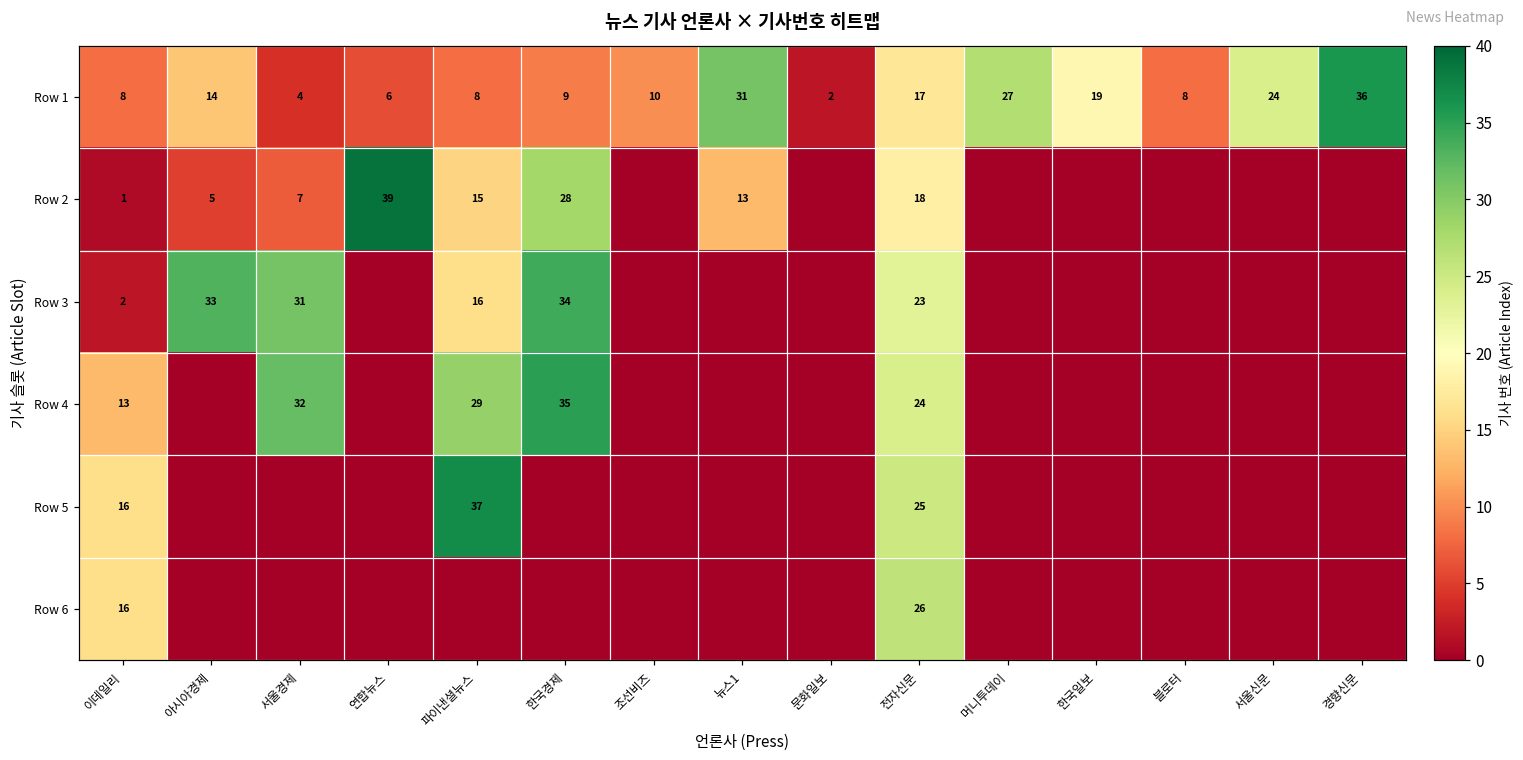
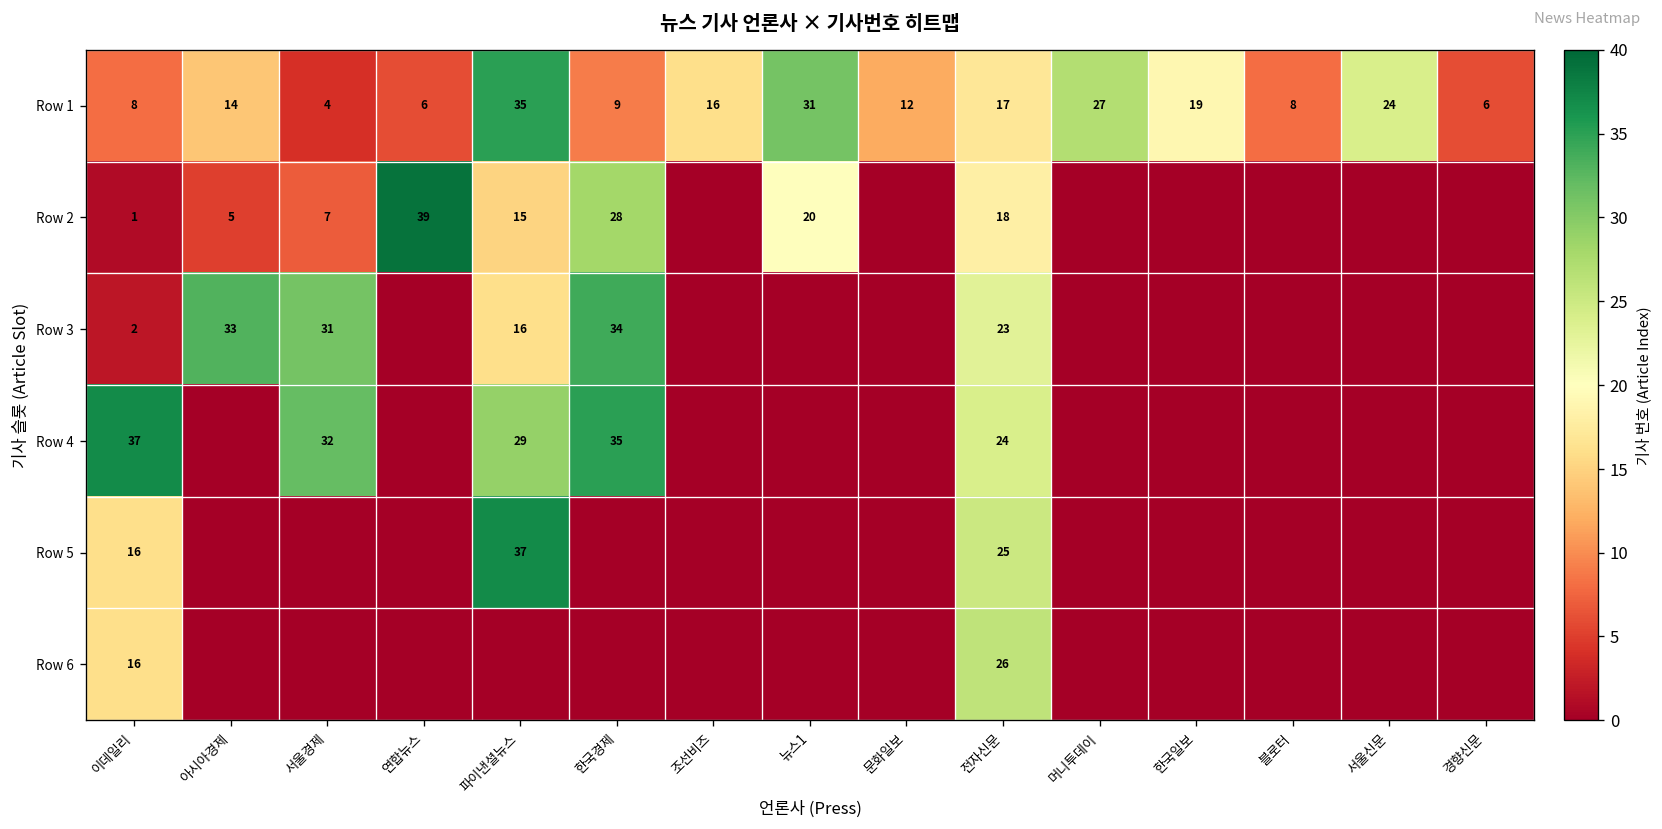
  {
    "Row 1": {
      "이데일리": 8,
      "아시아경제": 14,
      "서울경제": 4,
      "연합뉴스": 6,
-     "파이낸셜뉴스": 8,
+     "파이낸셜뉴스": 35,
      "한국경제": 9,
-     "조선비즈": 10,
+     "조선비즈": 16,
      "뉴스1": 31,
-     "문화일보": 2,
+     "문화일보": 12,
      "전자신문": 17,
      "머니투데이": 27,
      "한국일보": 19,
      "블로터": 8,
      "서울신문": 24,
-     "경향신문": 36
+     "경향신문": 6
    },
    "Row 2": {
      "이데일리": 1,
      "아시아경제": 5,
      "서울경제": 7,
      "연합뉴스": 39,
      "파이낸셜뉴스": 15,
      "한국경제": 28,
-     "뉴스1": 13,
+     "뉴스1": 20,
      "전자신문": 18
    },
    "Row 3": {
      "이데일리": 2,
      "아시아경제": 33,
      "서울경제": 31,
      "파이낸셜뉴스": 16,
      "한국경제": 34,
      "전자신문": 23
    },
    "Row 4": {
-     "이데일리": 13,
+     "이데일리": 37,
      "서울경제": 32,
      "파이낸셜뉴스": 29,
      "한국경제": 35,
      "전자신문": 24
    },
    "Row 5": {
      "이데일리": 16,
      "파이낸셜뉴스": 37,
      "전자신문": 25
    },
    "Row 6": {
      "이데일리": 16,
      "전자신문": 26
    }
  }
